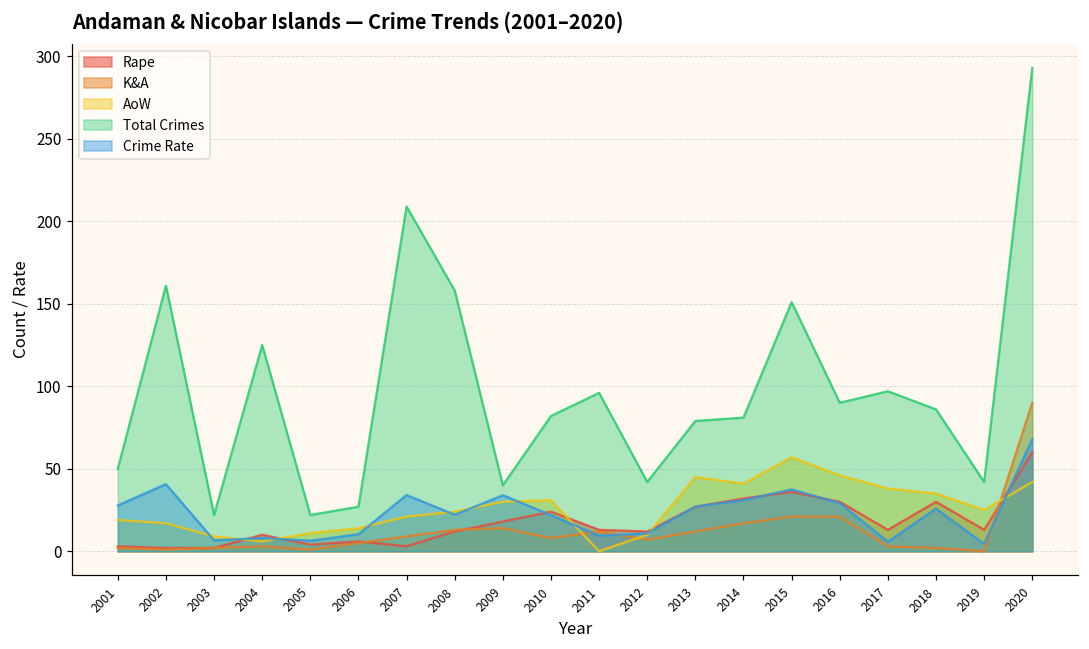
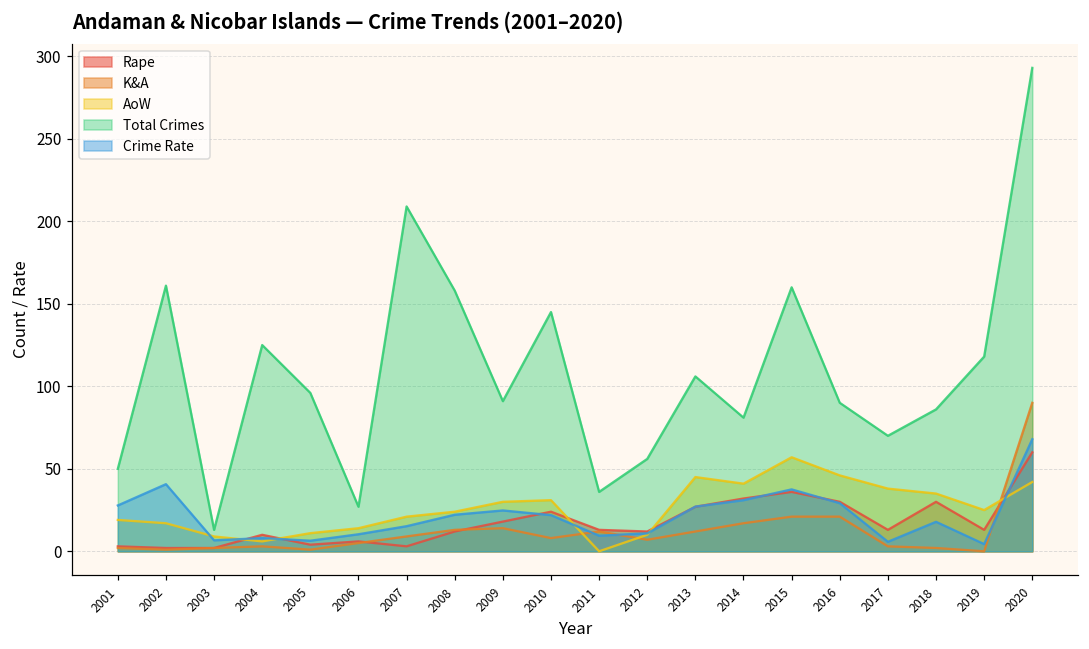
  {
    "Total Crimes": {
      "2001": 50,
      "2002": 161,
-     "2003": 22,
+     "2003": 13,
      "2004": 125,
-     "2005": 22,
+     "2005": 96,
      "2006": 27,
      "2007": 209,
      "2008": 158,
-     "2009": 40,
-     "2010": 82,
-     "2011": 96,
-     "2012": 42,
-     "2013": 79,
+     "2009": 91,
+     "2010": 145,
+     "2011": 36,
+     "2012": 56,
+     "2013": 106,
      "2014": 81,
-     "2015": 151,
+     "2015": 160,
      "2016": 90,
-     "2017": 97,
+     "2017": 70,
      "2018": 86,
-     "2019": 42,
+     "2019": 118,
      "2020": 293
    },
    "Crime Rate": {
      "2001": 28,
      "2002": 41,
      "2003": 7,
      "2004": 8,
      "2005": 6,
      "2006": 10,
-     "2007": 34,
+     "2007": 15,
      "2008": 22,
-     "2009": 34,
+     "2009": 25,
      "2010": 22,
      "2011": 9,
      "2017": 6,
-     "2018": 26,
+     "2018": 18,
      "2019": 4,
      "2020": 68
    }
  }
